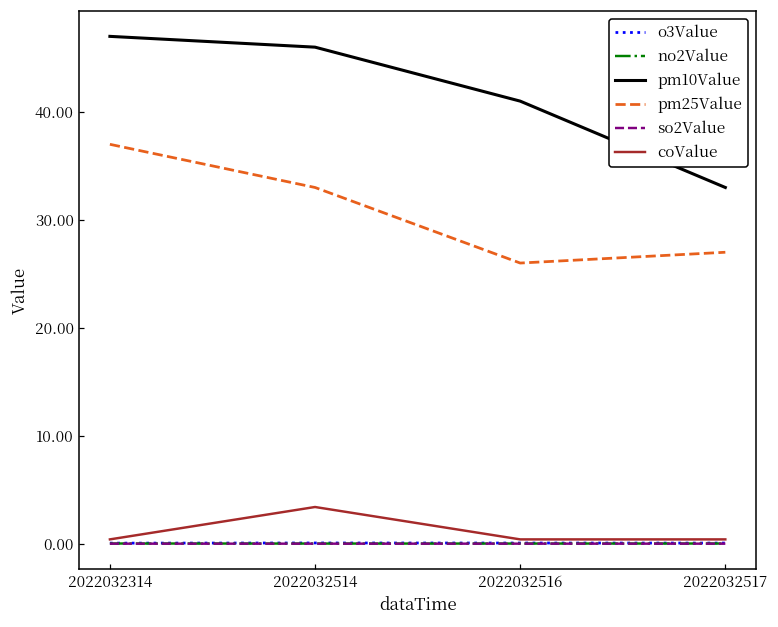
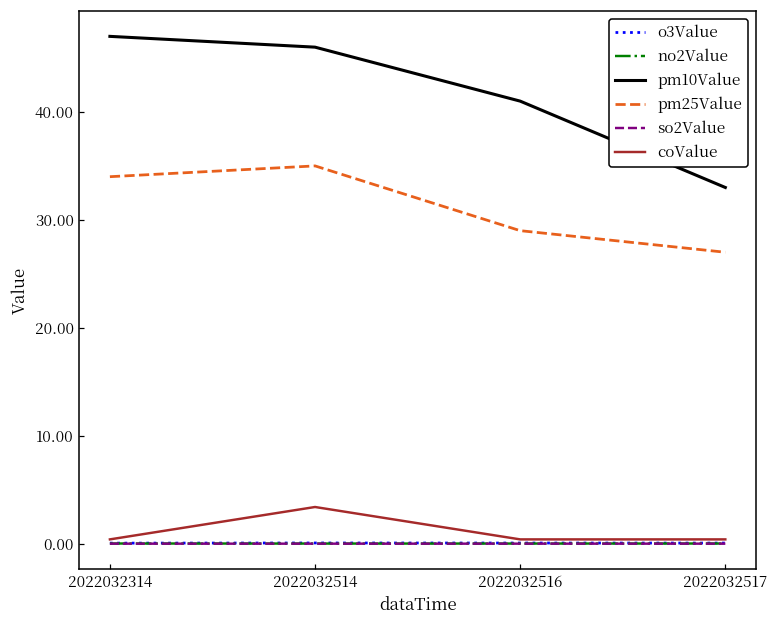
  {
    "so2Value": {
      "2022032314": 0,
      "2022032514": 0,
      "2022032516": 0,
      "2022032517": 0
    },
    "pm10Value": {
      "2022032314": 47,
      "2022032514": 46,
      "2022032516": 41,
      "2022032517": 33
    },
    "pm25Value": {
-     "2022032314": 37,
-     "2022032514": 33,
-     "2022032516": 26,
+     "2022032314": 34,
+     "2022032514": 35,
+     "2022032516": 29,
      "2022032517": 27
    },
    "coValue": {
      "2022032314": 0,
      "2022032514": 3,
      "2022032516": 0,
      "2022032517": 0
    }
  }
